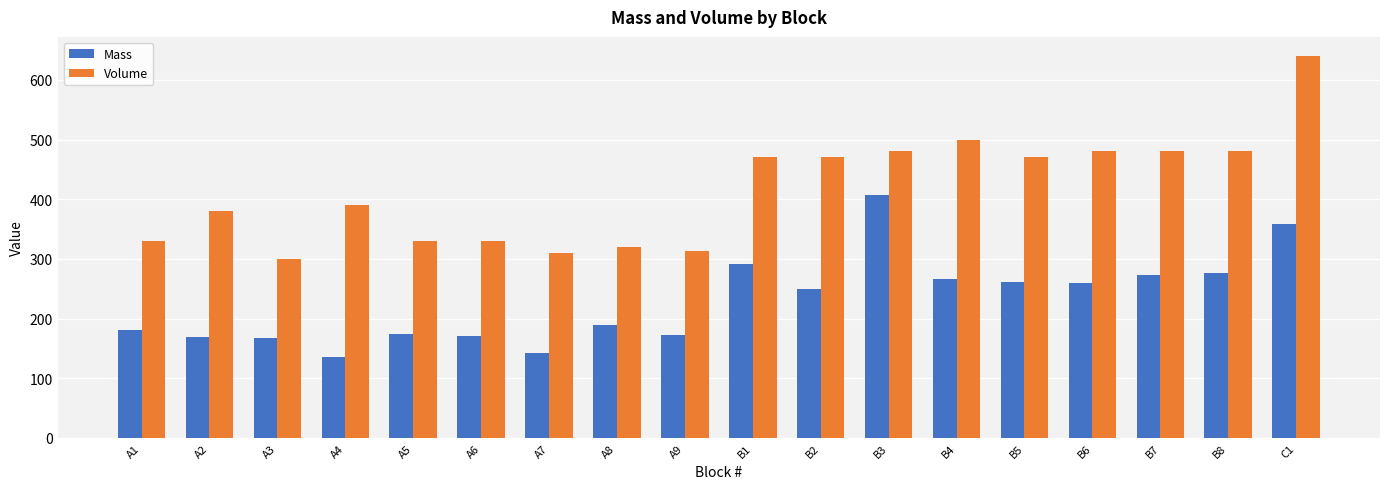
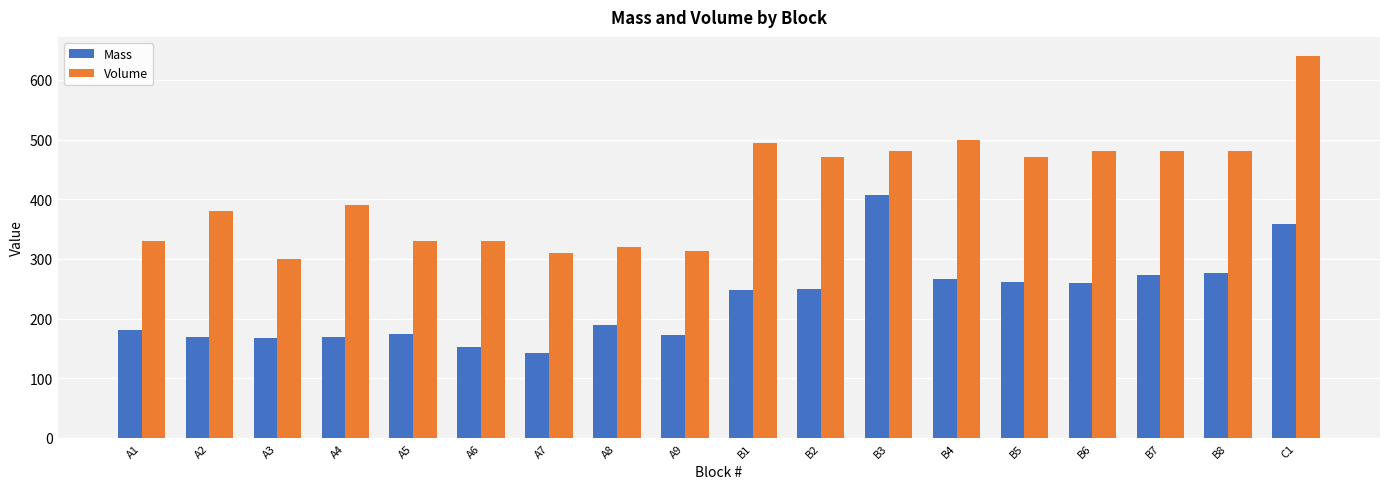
  {
    "Mass": {
      "A1": 180,
      "A2": 170,
      "A3": 170,
-     "A4": 140,
+     "A4": 170,
      "A5": 180,
-     "A6": 170,
+     "A6": 150,
      "A7": 140,
      "A8": 190,
      "A9": 170,
-     "B1": 290,
+     "B1": 250,
      "B2": 250,
      "B3": 410,
      "B4": 270,
      "B5": 260,
      "B6": 260,
      "B7": 270,
      "B8": 280,
      "C1": 360
    },
    "Volume": {
      "A1": 330,
      "A2": 380,
      "A3": 300,
      "A4": 390,
      "A5": 330,
      "A6": 330,
      "A7": 310,
      "A8": 320,
      "A9": 310,
-     "B1": 470,
+     "B1": 490,
      "B2": 470,
      "B3": 480,
      "B4": 500,
      "B5": 470,
      "B6": 480,
      "B7": 480,
      "B8": 480,
      "C1": 640
    }
  }
